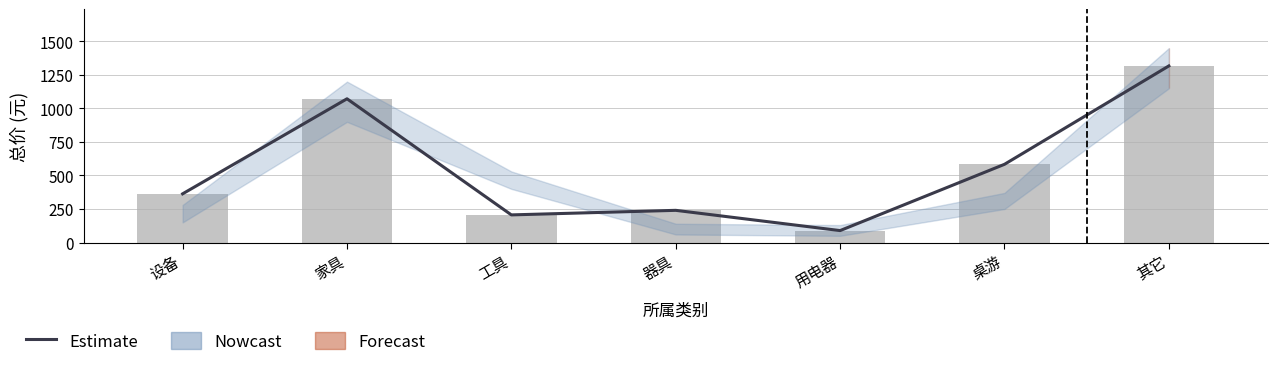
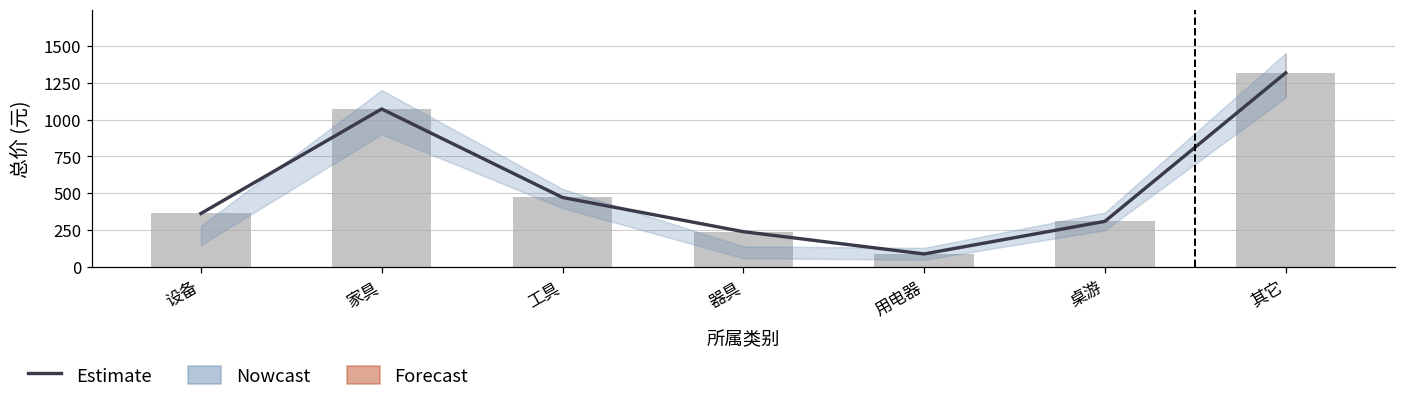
  {
    "Estimate": {
      "设备": 360,
      "家具": 1070,
-     "工具": 210,
+     "工具": 470,
      "器具": 240,
      "用电器": 90,
-     "桌游": 580,
+     "桌游": 310,
      "其它": 1320
    }
  }
